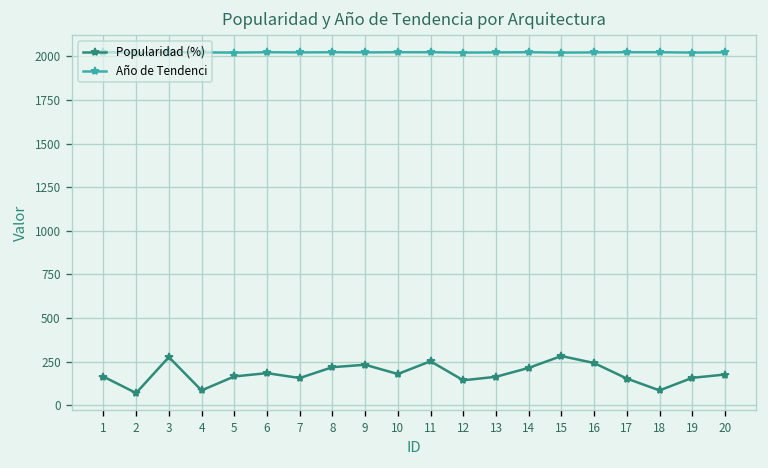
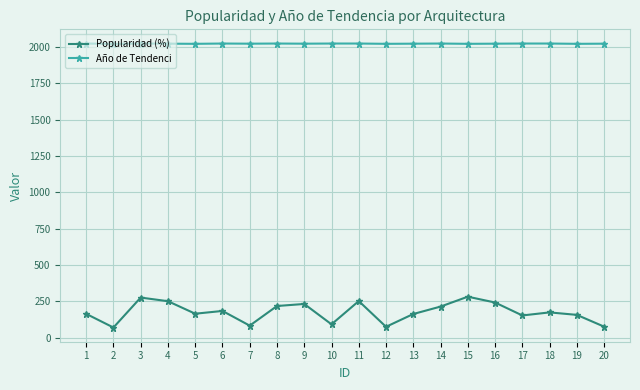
  {
    "Popularidad (%)": {
      "1": 160,
      "2": 70,
      "3": 280,
-     "4": 90,
+     "4": 250,
      "5": 170,
      "6": 180,
-     "7": 160,
+     "7": 80,
      "8": 220,
      "9": 230,
-     "10": 180,
+     "10": 90,
      "11": 250,
-     "12": 140,
+     "12": 80,
      "13": 160,
      "14": 210,
      "15": 280,
      "16": 240,
      "17": 150,
-     "18": 90,
+     "18": 170,
      "19": 160,
-     "20": 180
+     "20": 80
    },
    "Año de Tendenci": {
      "5": 2020,
      "6": 2020,
      "7": 2020,
      "8": 2020,
      "9": 2020,
      "10": 2020,
      "11": 2020,
      "12": 2020,
      "13": 2020,
      "14": 2020,
      "15": 2020,
      "16": 2020,
      "17": 2020,
      "18": 2020,
      "19": 2020,
      "20": 2020
    }
  }
